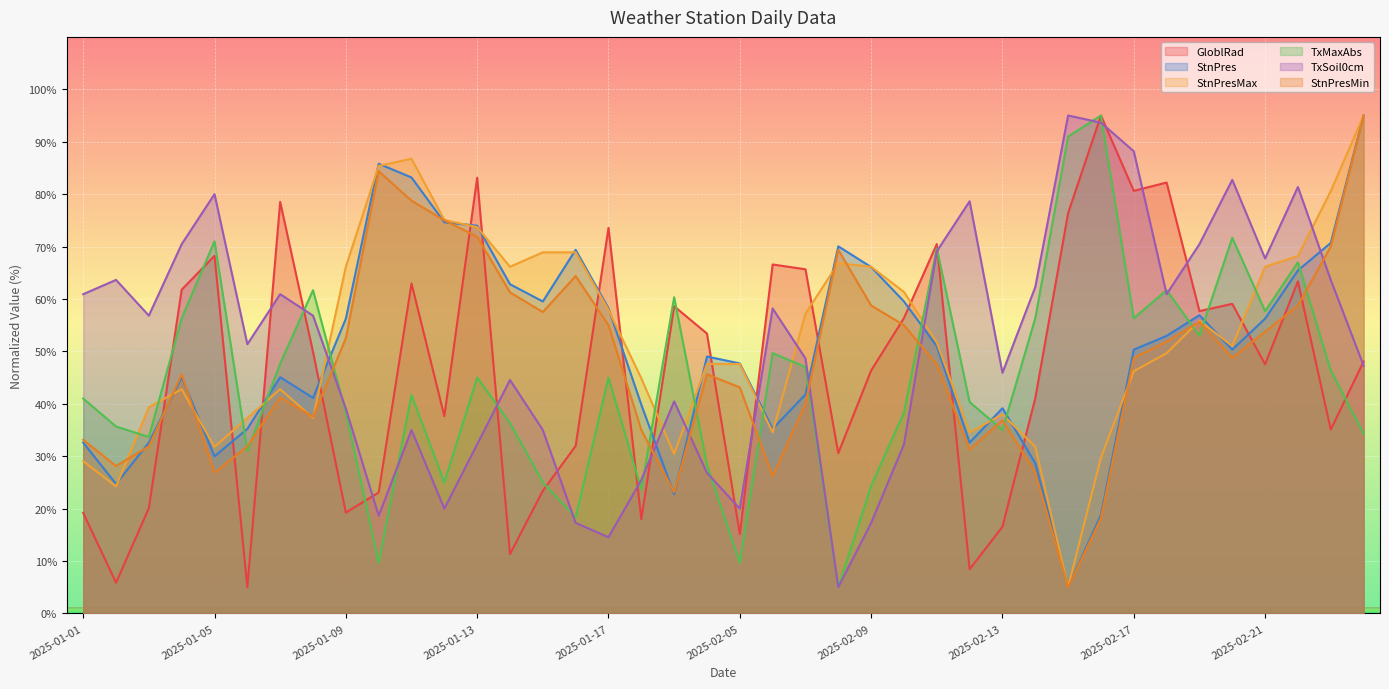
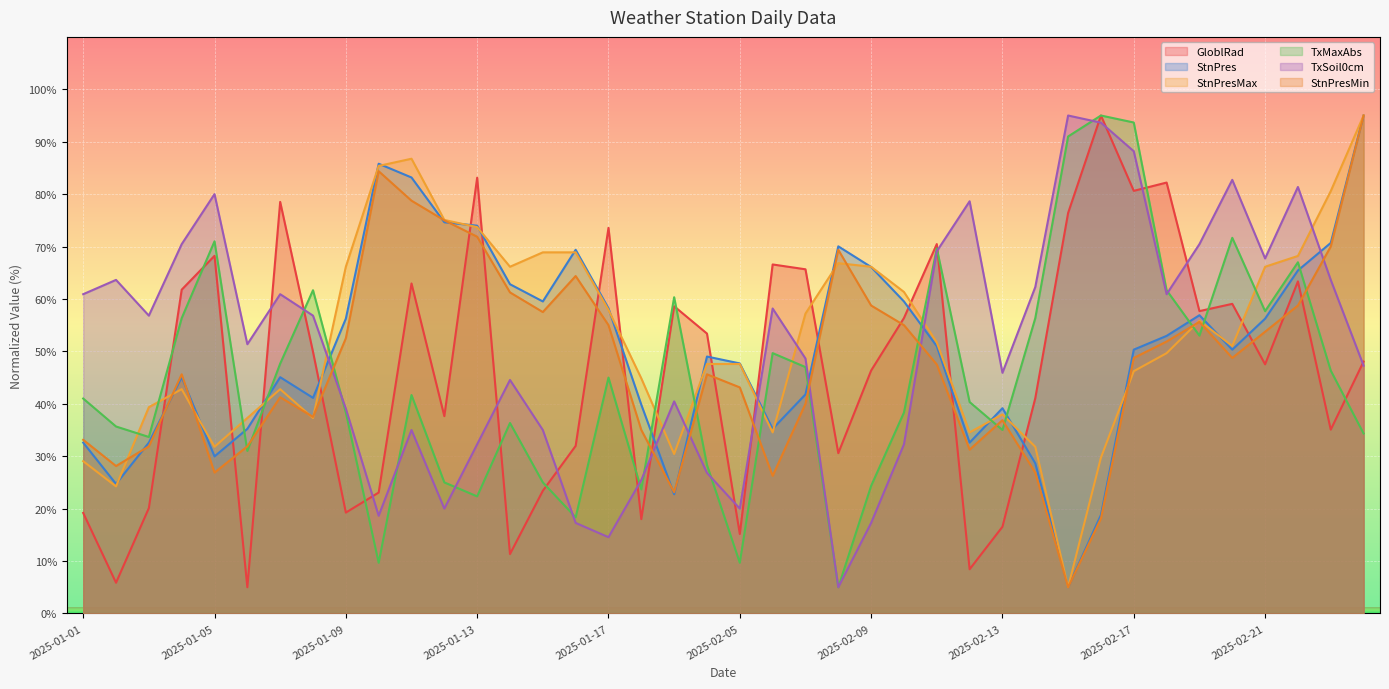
  {
    "TxMaxAbs": {
      "2025-01-01": "41%",
      "2025-01-05": "71%",
      "2025-01-09": "38%",
-     "2025-01-13": "45%",
+     "2025-01-13": "22%",
      "2025-01-17": "45%",
      "2025-02-05": "10%",
      "2025-02-09": "24%",
      "2025-02-13": "35%",
-     "2025-02-17": "56%",
+     "2025-02-17": "94%",
      "2025-02-21": "58%"
    }
  }
